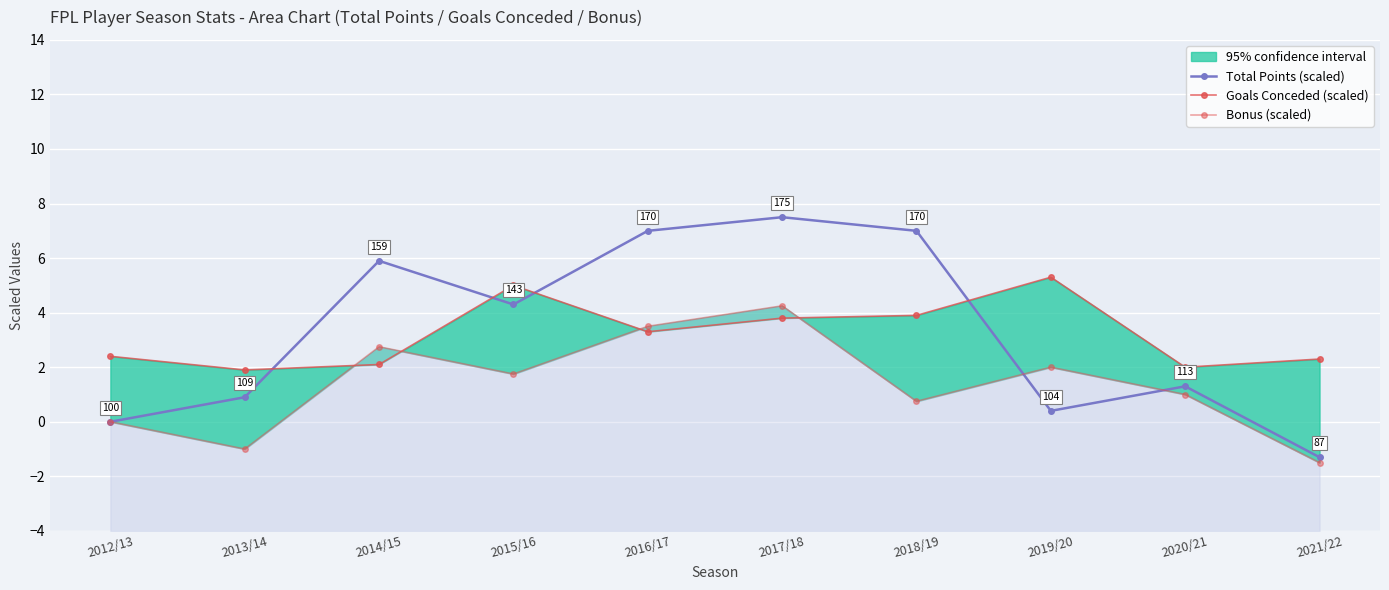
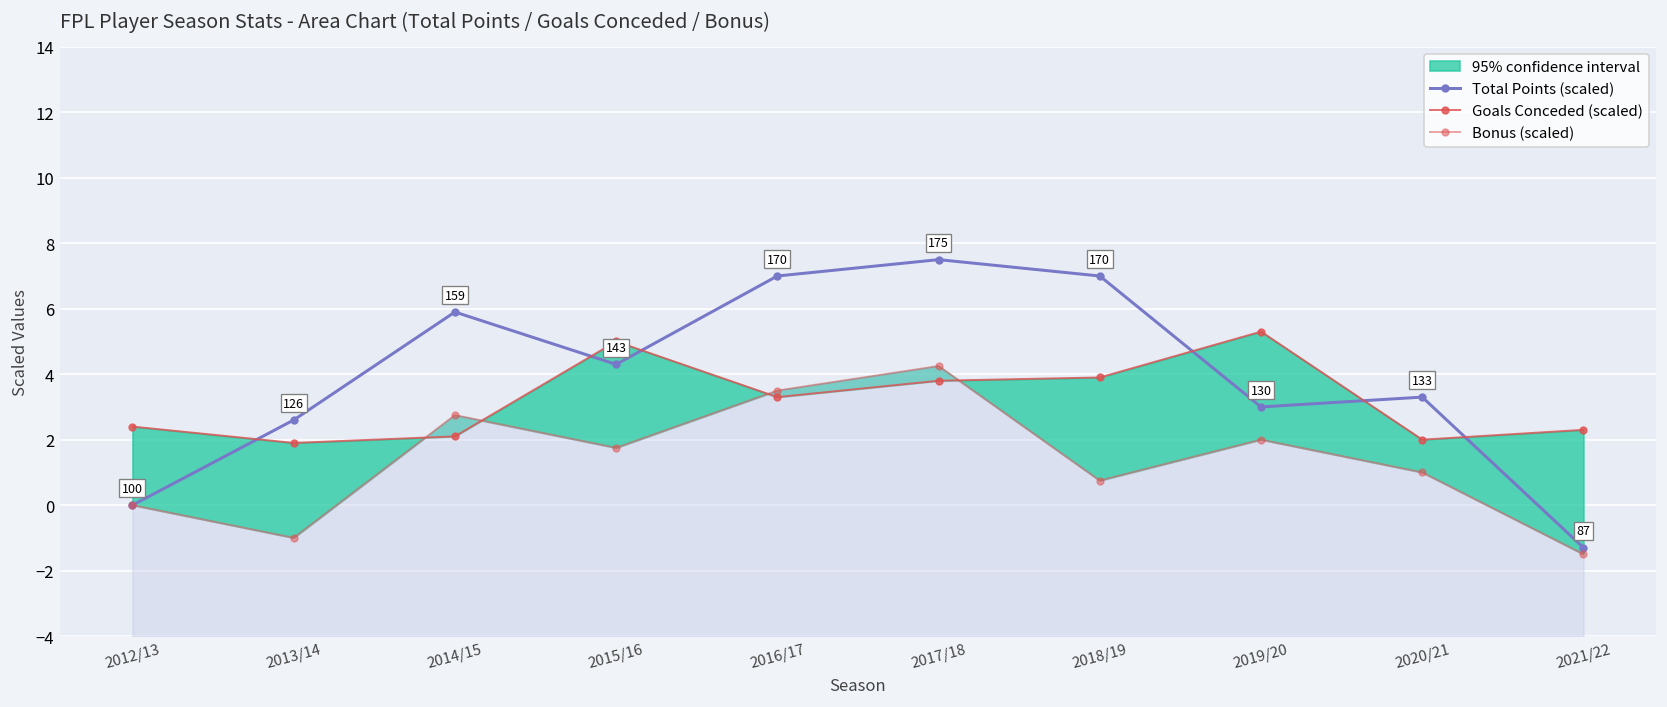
  {
    "Total Points (scaled)": {
-     "2013/14": 109,
-     "2019/20": 104,
-     "2020/21": 113
+     "2013/14": 126,
+     "2019/20": 130,
+     "2020/21": 133
    }
  }
